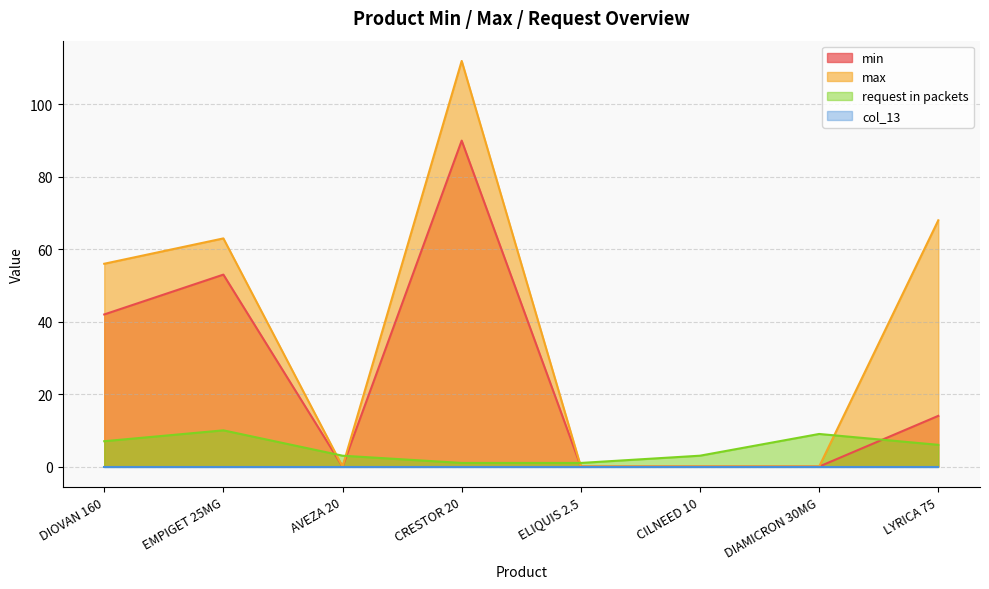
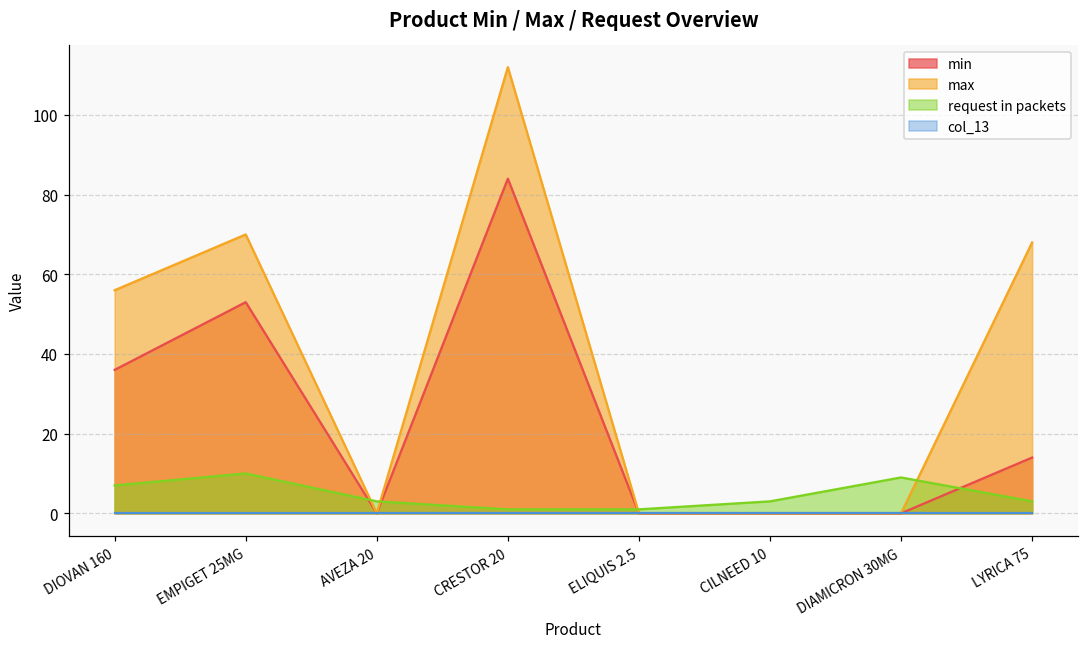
  {
    "min": {
-     "DIOVAN 160": 42,
+     "DIOVAN 160": 36,
      "EMPIGET 25MG": 53,
-     "CRESTOR 20": 90,
+     "CRESTOR 20": 84,
      "LYRICA 75": 14
    },
    "max": {
      "DIOVAN 160": 56,
-     "EMPIGET 25MG": 63,
+     "EMPIGET 25MG": 70,
      "CRESTOR 20": 112,
      "LYRICA 75": 68
    },
    "request in packets": {
      "DIOVAN 160": 7,
      "EMPIGET 25MG": 10,
      "AVEZA 20": 3,
      "CRESTOR 20": 1,
      "ELIQUIS 2.5": 1,
      "CILNEED 10": 3,
      "DIAMICRON 30MG": 9,
-     "LYRICA 75": 6
+     "LYRICA 75": 3
    },
    "col_13": {
      "DIOVAN 160": 0,
      "EMPIGET 25MG": 0,
      "CRESTOR 20": 0,
      "LYRICA 75": 0
    }
  }
